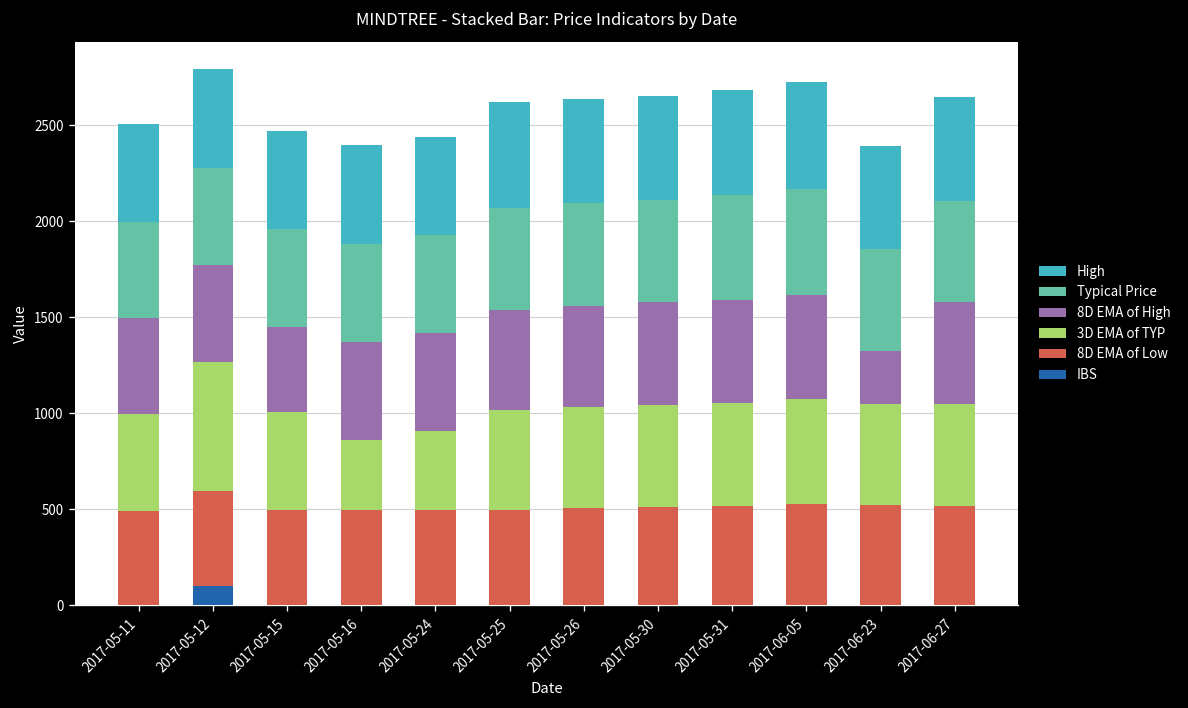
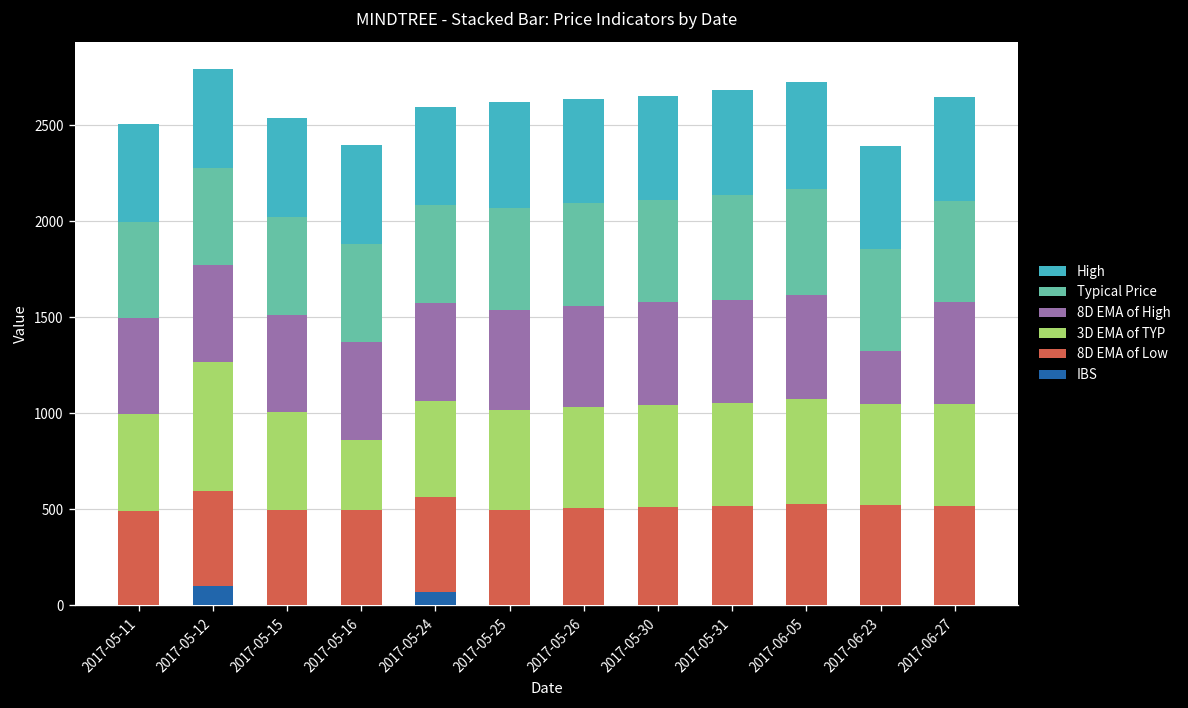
  {
    "IBS": {
      "2017-05-12": 100,
-     "2017-05-24": 0
+     "2017-05-24": 70
    },
    "8D EMA of Low": {
      "2017-05-11": 490,
      "2017-05-12": 490,
      "2017-05-15": 500,
      "2017-05-16": 500,
      "2017-05-24": 490,
      "2017-05-25": 500,
      "2017-05-26": 510,
      "2017-05-30": 510,
      "2017-05-31": 520,
      "2017-06-05": 530,
      "2017-06-23": 520,
      "2017-06-27": 520
    },
    "3D EMA of TYP": {
      "2017-05-11": 500,
      "2017-05-12": 670,
      "2017-05-15": 510,
      "2017-05-16": 360,
-     "2017-05-24": 410,
+     "2017-05-24": 500,
      "2017-05-25": 520,
      "2017-05-26": 530,
      "2017-05-30": 530,
      "2017-05-31": 540,
      "2017-06-05": 540,
      "2017-06-23": 530,
      "2017-06-27": 530
    },
    "8D EMA of High": {
      "2017-05-11": 500,
      "2017-05-12": 500,
-     "2017-05-15": 440,
+     "2017-05-15": 510,
      "2017-05-16": 510,
      "2017-05-24": 510,
      "2017-05-25": 520,
      "2017-05-26": 530,
      "2017-05-30": 530,
      "2017-05-31": 540,
      "2017-06-05": 540,
      "2017-06-23": 280,
      "2017-06-27": 530
    }
  }
